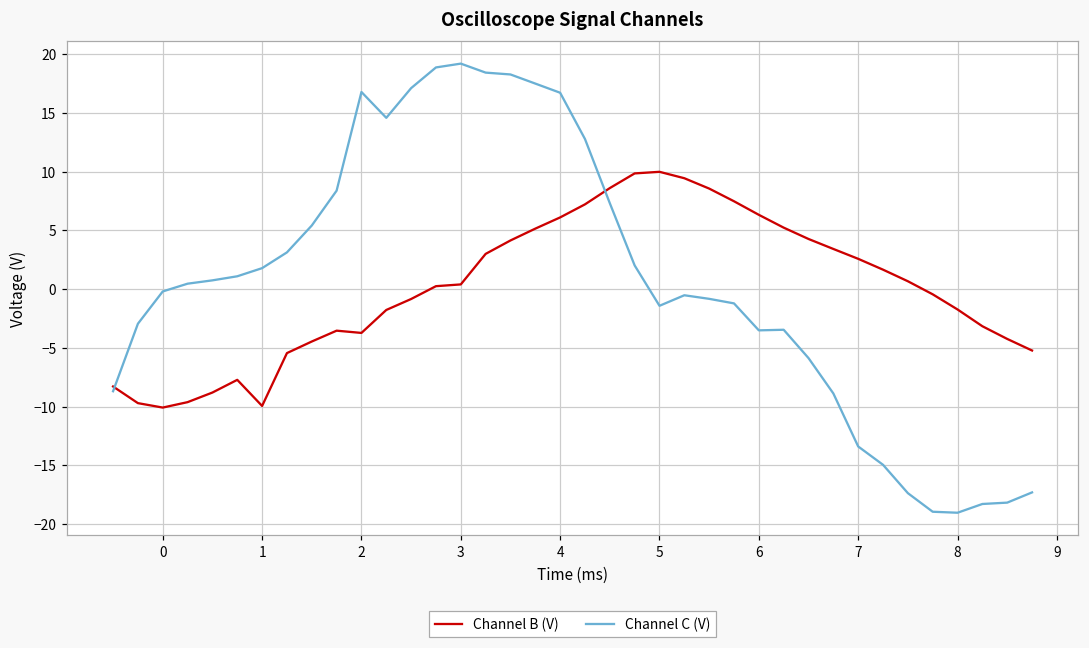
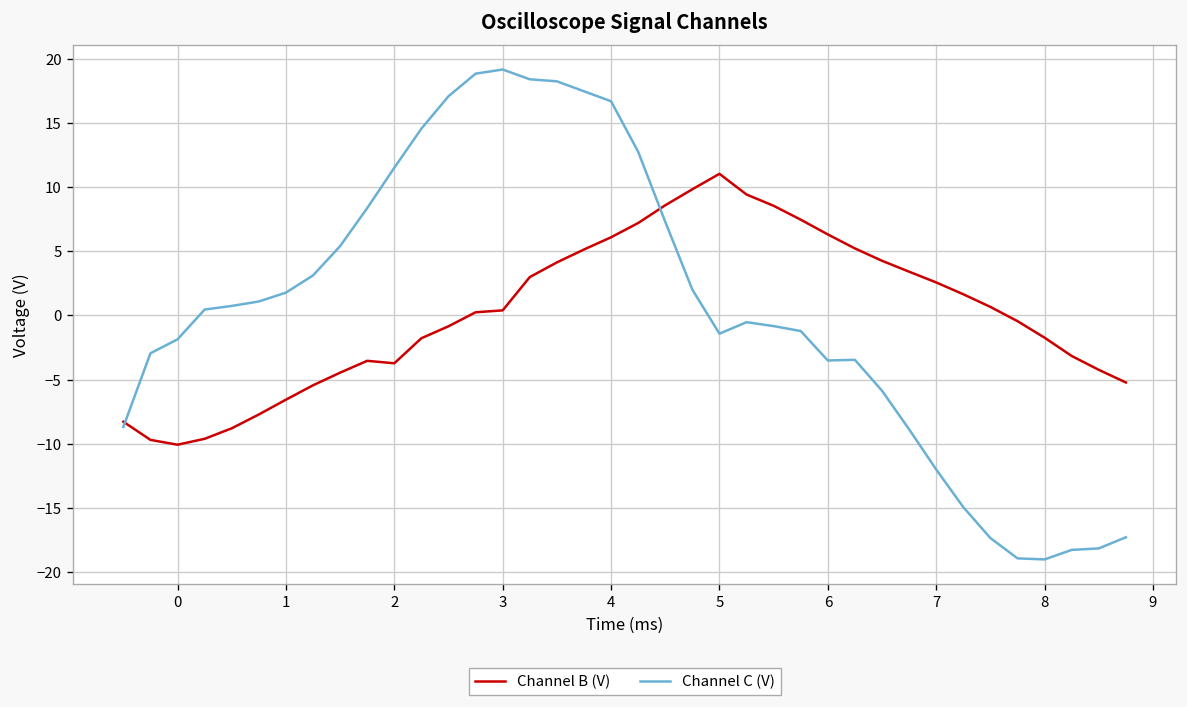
  {
    "Channel B (V)": {
      "0": -10.1,
-     "1": -9.9,
+     "1": -6.6,
      "2": -3.7,
      "3": 0.4,
      "4": 6.1,
-     "5": 10.0,
+     "5": 11.1,
      "6": 6.3,
      "7": 2.6,
      "8": -1.7
    },
    "Channel C (V)": {
-     "0": -0.2,
+     "0": -1.9,
      "1": 1.8,
-     "2": 16.8,
+     "2": 11.5,
      "3": 19.2,
      "4": 16.7,
      "5": -1.4,
      "6": -3.5,
-     "7": -13.4,
+     "7": -12.0,
      "8": -19.0
    }
  }
